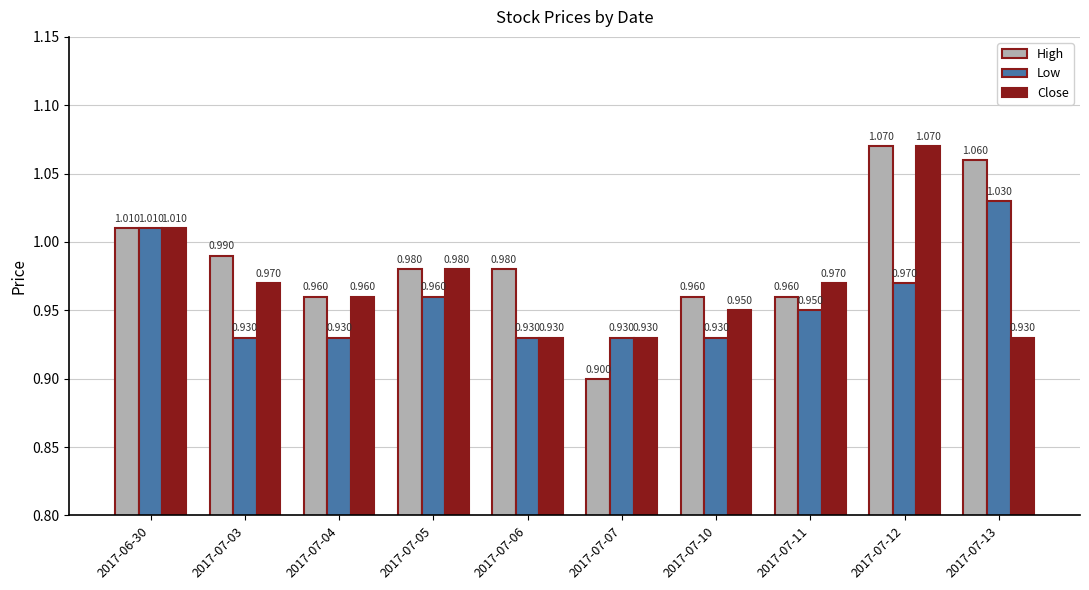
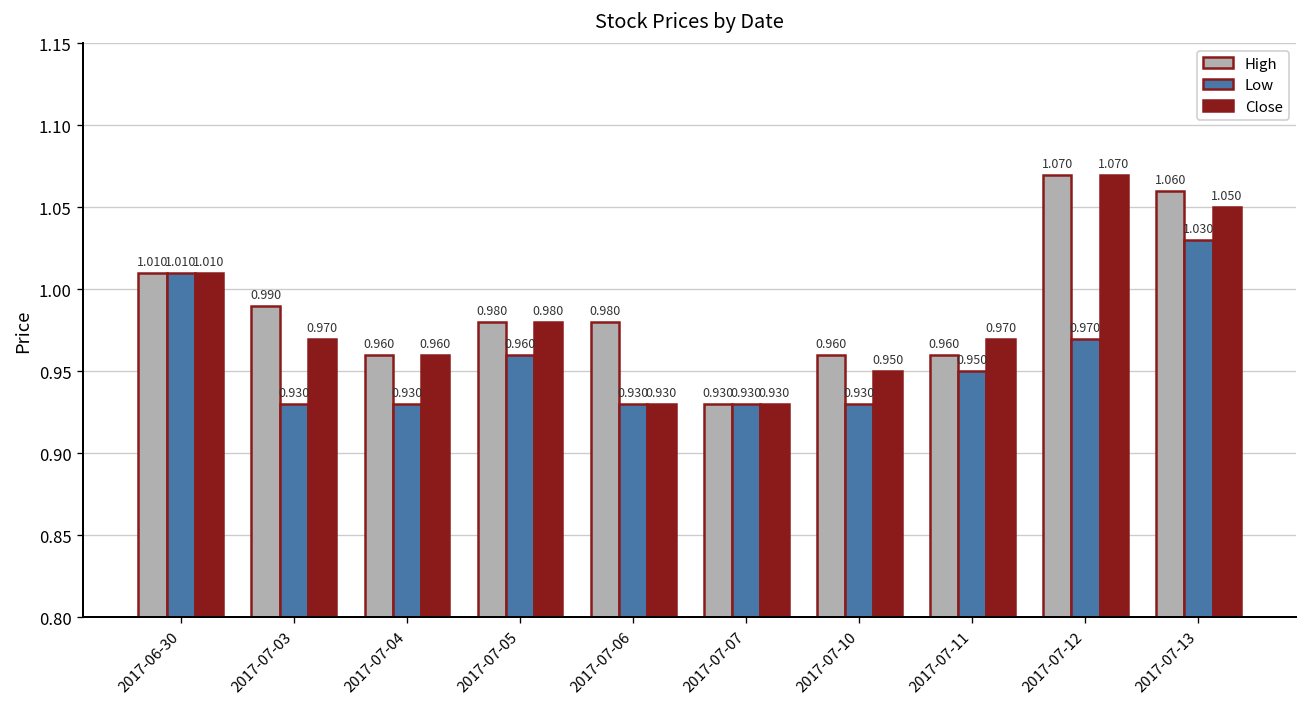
  {
    "High": {
      "2017-06-30": 1.010,
      "2017-07-03": 0.990,
      "2017-07-04": 0.960,
      "2017-07-05": 0.980,
      "2017-07-06": 0.980,
-     "2017-07-07": 0.900,
+     "2017-07-07": 0.930,
      "2017-07-10": 0.960,
      "2017-07-11": 0.960,
      "2017-07-12": 1.070,
      "2017-07-13": 1.060
    },
    "Low": {
      "2017-06-30": 1.010,
      "2017-07-03": 0.930,
      "2017-07-04": 0.930,
      "2017-07-05": 0.960,
      "2017-07-06": 0.930,
      "2017-07-07": 0.930,
      "2017-07-10": 0.930,
      "2017-07-11": 0.950,
      "2017-07-12": 0.970,
      "2017-07-13": 1.030
    },
    "Close": {
      "2017-06-30": 1.010,
      "2017-07-03": 0.970,
      "2017-07-04": 0.960,
      "2017-07-05": 0.980,
      "2017-07-06": 0.930,
      "2017-07-07": 0.930,
      "2017-07-10": 0.950,
      "2017-07-11": 0.970,
      "2017-07-12": 1.070,
-     "2017-07-13": 0.930
+     "2017-07-13": 1.050
    }
  }
